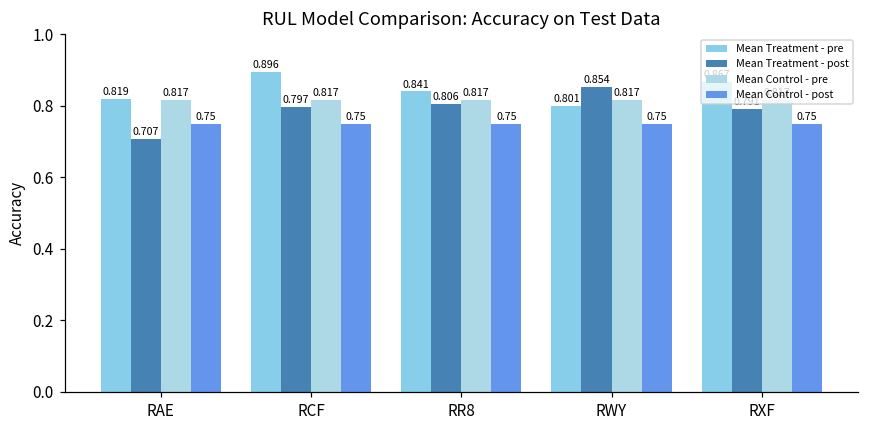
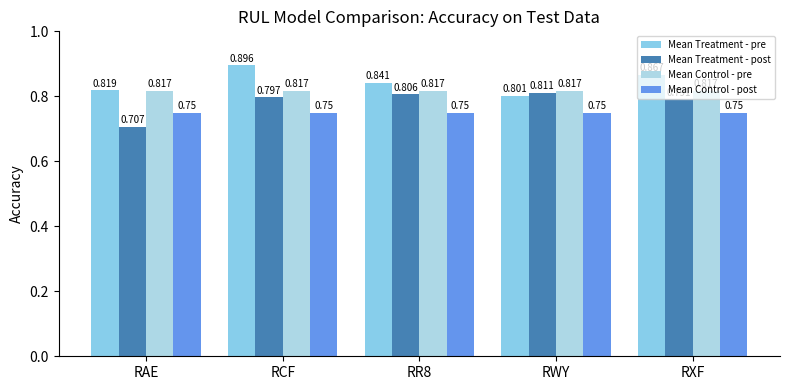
  {
    "Mean Treatment - post": {
      "RAE": 0.707,
      "RCF": 0.797,
      "RR8": 0.806,
-     "RWY": 0.854
+     "RWY": 0.811
    },
    "Mean Control - post": {
      "RAE": 0.75,
      "RCF": 0.75,
      "RR8": 0.75,
      "RWY": 0.75,
      "RXF": 0.75
    }
  }
